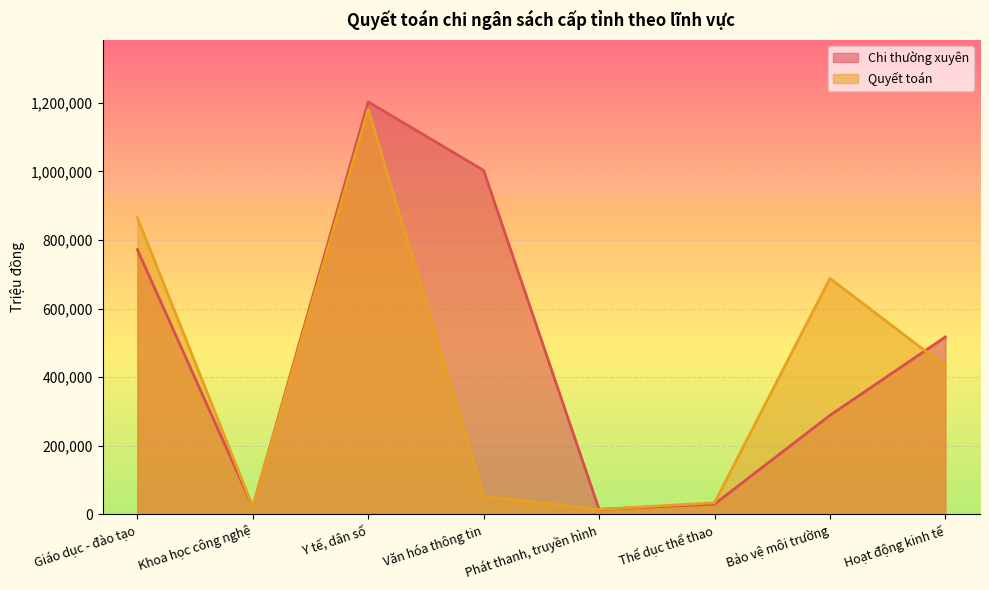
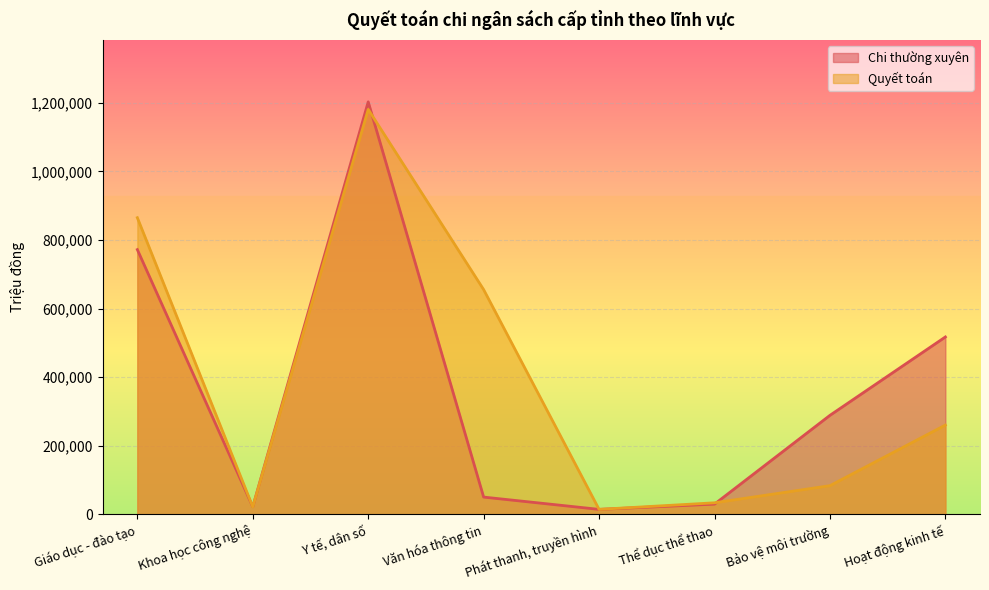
  {
    "Chi thường xuyên": {
      "Giáo dục - đào tạo": "770,000",
      "Y tế, dân số": "1,200,000",
-     "Văn hóa thông tin": "1,000,000",
+     "Văn hóa thông tin": "50,000",
      "Bảo vệ môi trường": "290,000",
      "Hoạt động kinh tế": "520,000"
    },
    "Quyết toán": {
      "Giáo dục - đào tạo": "870,000",
      "Y tế, dân số": "1,180,000",
-     "Văn hóa thông tin": "50,000",
-     "Bảo vệ môi trường": "690,000",
-     "Hoạt động kinh tế": "430,000"
+     "Văn hóa thông tin": "660,000",
+     "Bảo vệ môi trường": "80,000",
+     "Hoạt động kinh tế": "260,000"
    }
  }
